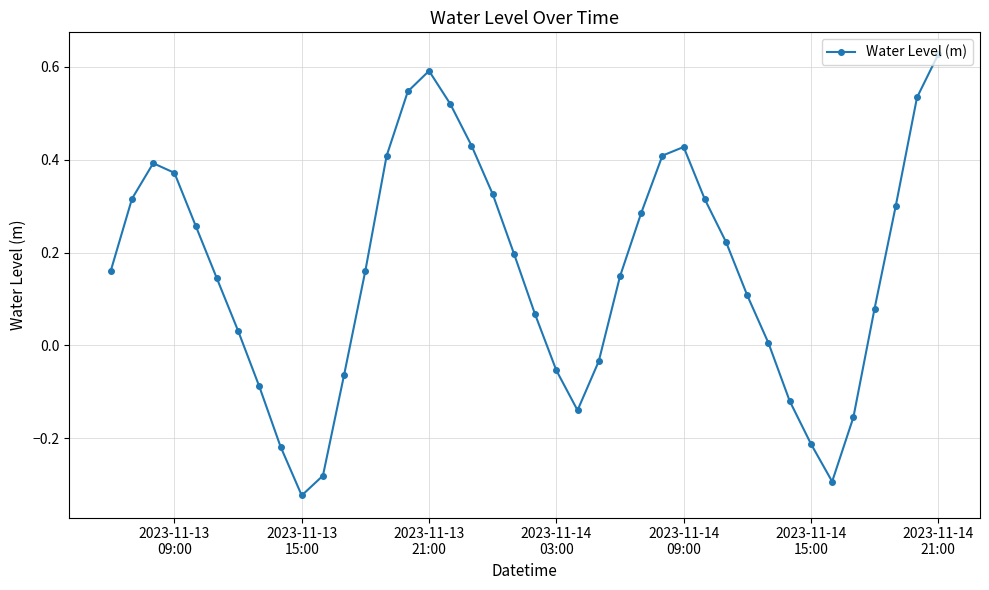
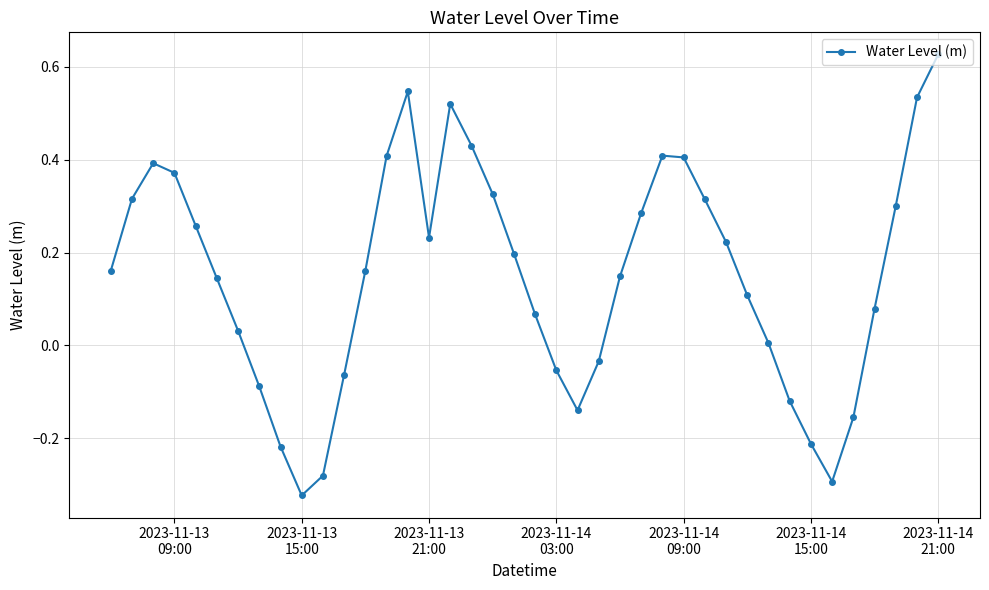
  {
    "2023-11-13 09:00": 0.37,
    "2023-11-13 15:00": -0.32,
-   "2023-11-13 21:00": 0.59,
+   "2023-11-13 21:00": 0.23,
    "2023-11-14 03:00": -0.05,
-   "2023-11-14 09:00": 0.43,
+   "2023-11-14 09:00": 0.40,
    "2023-11-14 15:00": -0.21
  }
